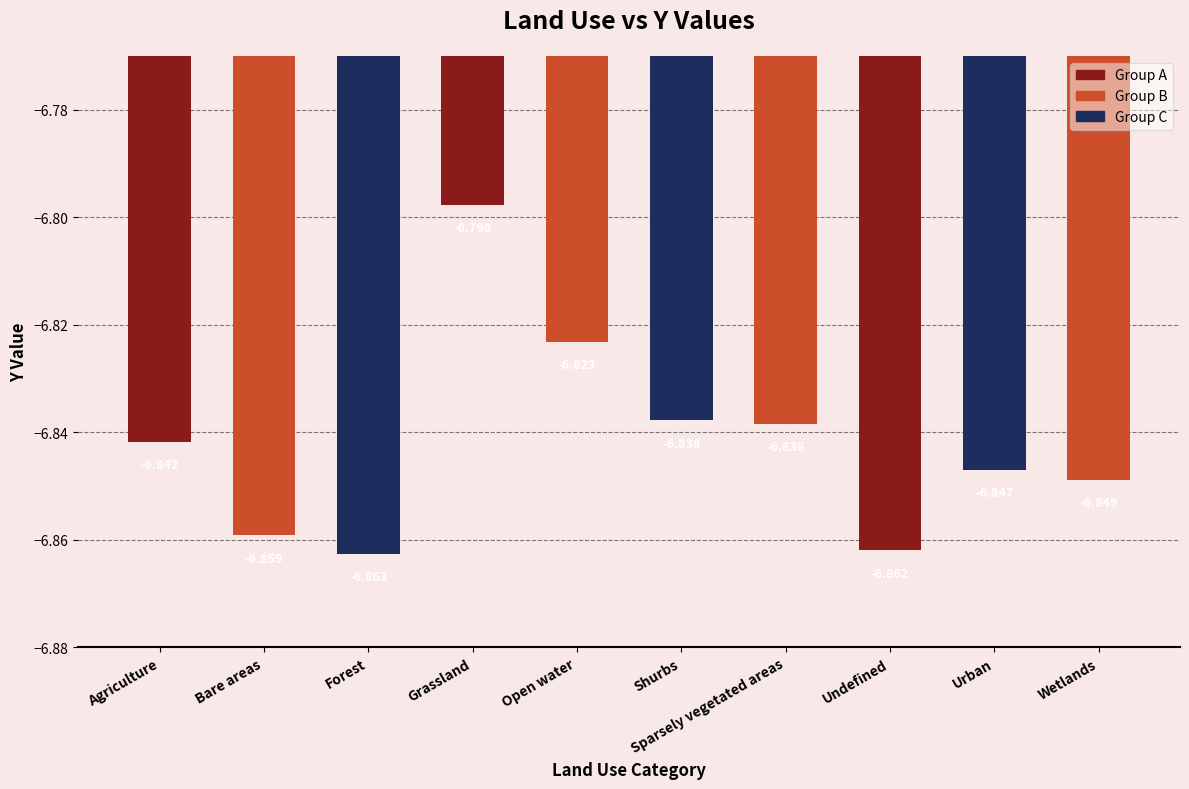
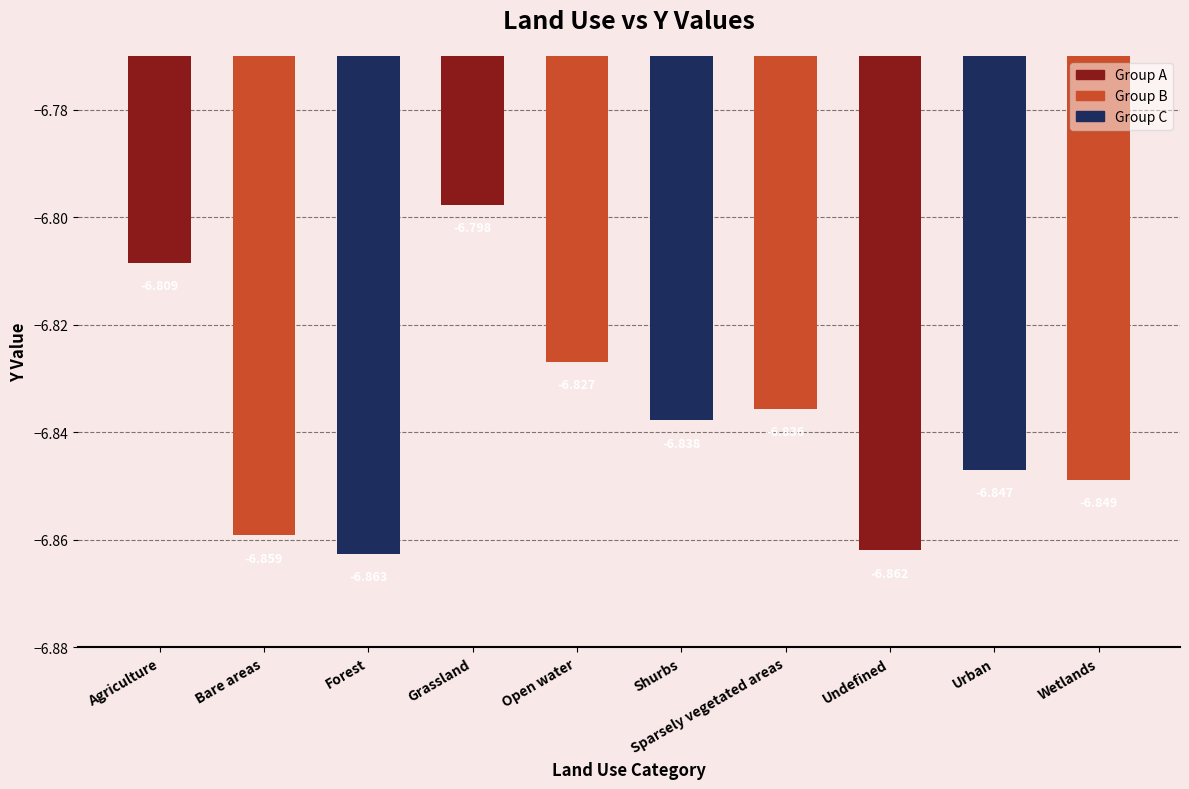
  {
-   "Agriculture": -6.842,
+   "Agriculture": -6.809,
    "Bare areas": -6.859,
    "Forest": -6.863,
    "Grassland": -6.798,
-   "Open water": -6.823,
+   "Open water": -6.827,
    "Shurbs": -6.838,
-   "Sparsely vegetated areas": -6.838,
+   "Sparsely vegetated areas": -6.836,
    "Undefined": -6.862,
    "Urban": -6.847,
    "Wetlands": -6.849
  }
